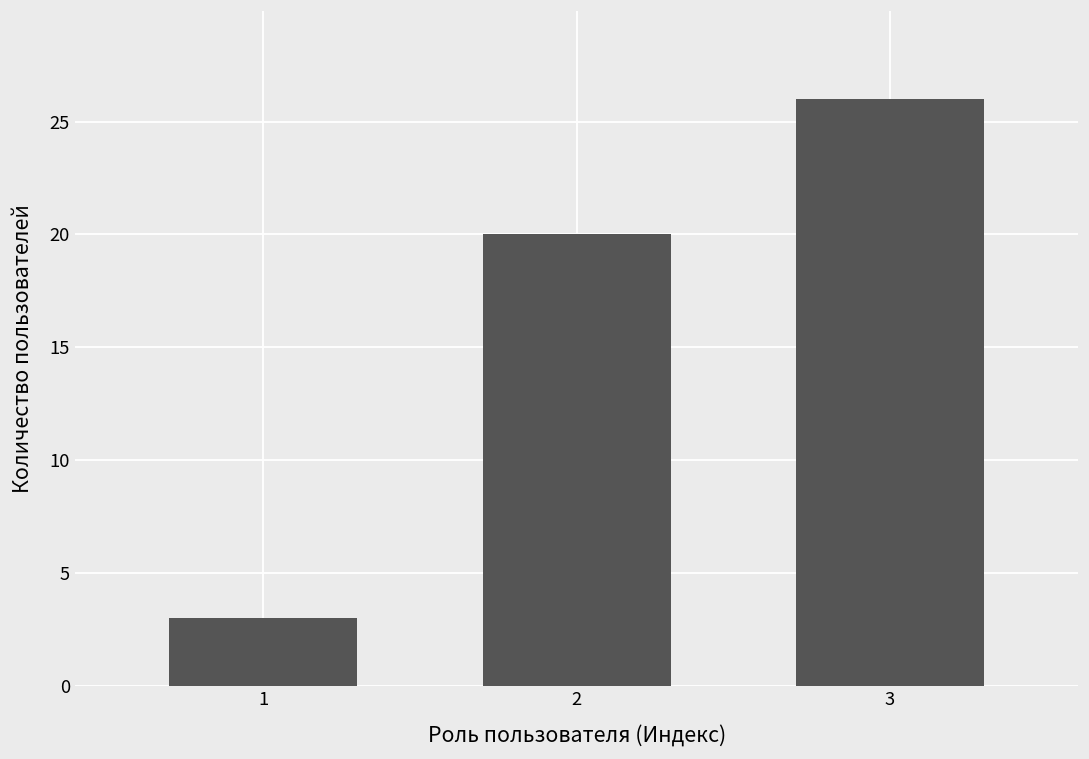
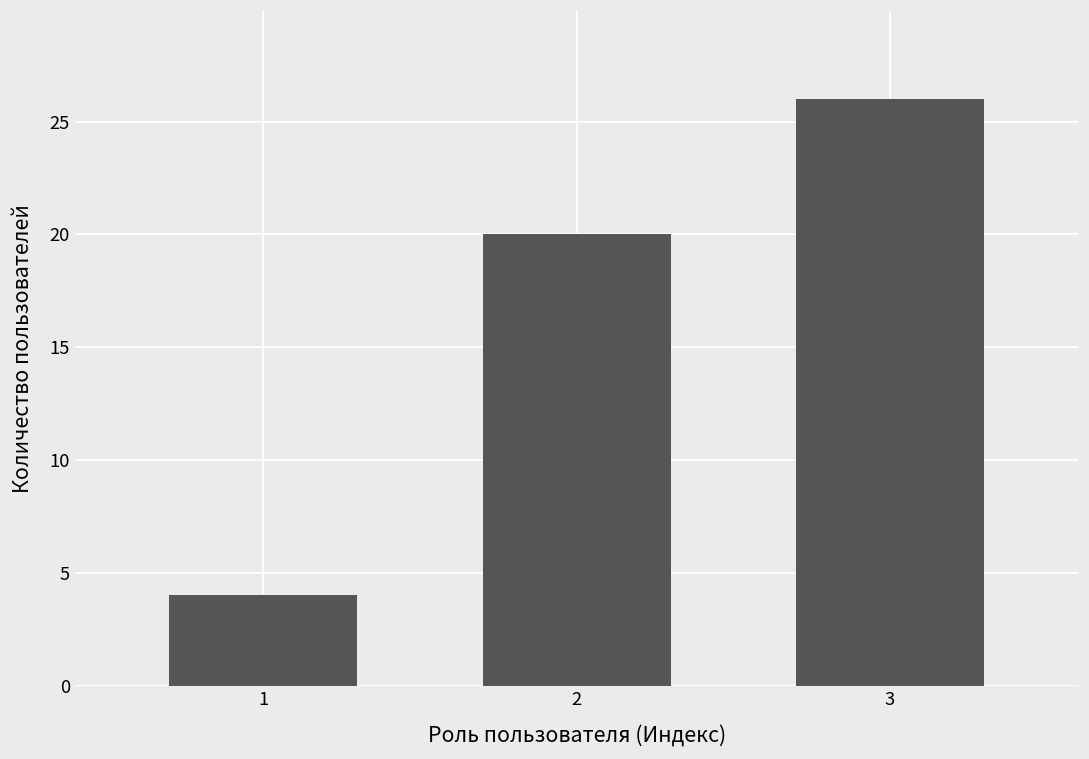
  {
-   "1": 3,
+   "1": 4,
    "2": 20,
    "3": 26
  }
